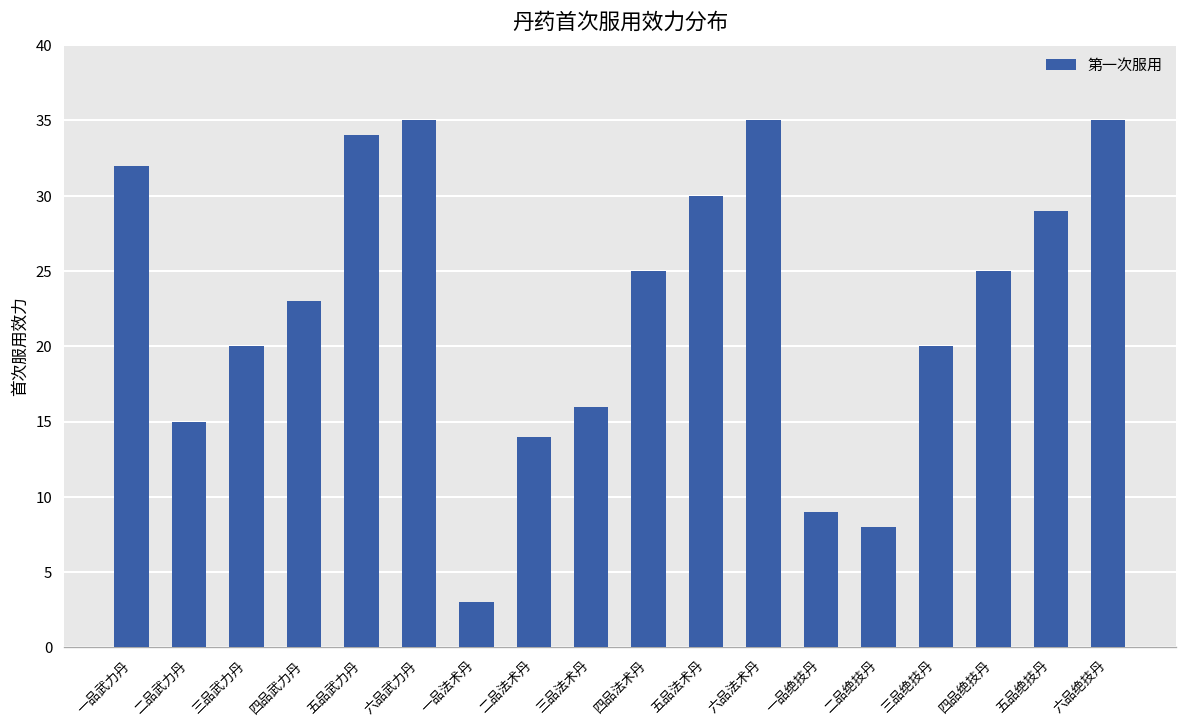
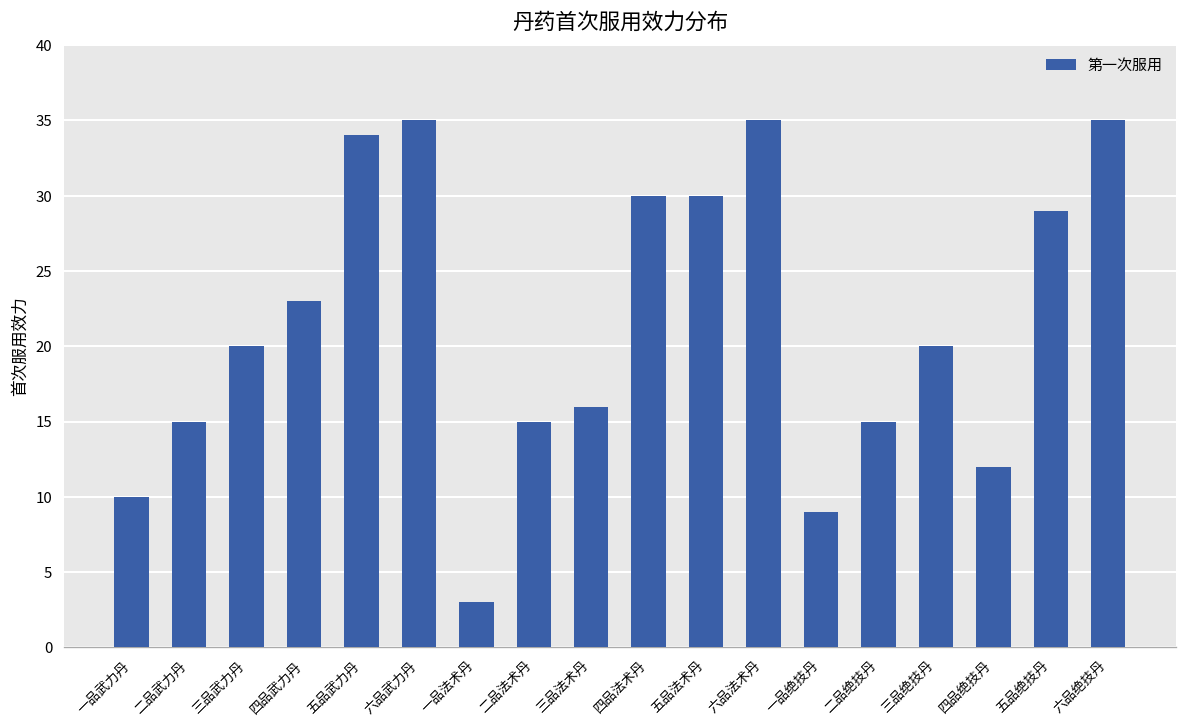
  {
-   "一品武力丹": 32,
+   "一品武力丹": 10,
    "二品武力丹": 15,
    "三品武力丹": 20,
    "四品武力丹": 23,
    "五品武力丹": 34,
    "六品武力丹": 35,
    "一品法术丹": 3,
-   "二品法术丹": 14,
+   "二品法术丹": 15,
    "三品法术丹": 16,
-   "四品法术丹": 25,
+   "四品法术丹": 30,
    "五品法术丹": 30,
    "六品法术丹": 35,
    "一品绝技丹": 9,
-   "二品绝技丹": 8,
+   "二品绝技丹": 15,
    "三品绝技丹": 20,
-   "四品绝技丹": 25,
+   "四品绝技丹": 12,
    "五品绝技丹": 29,
    "六品绝技丹": 35
  }
